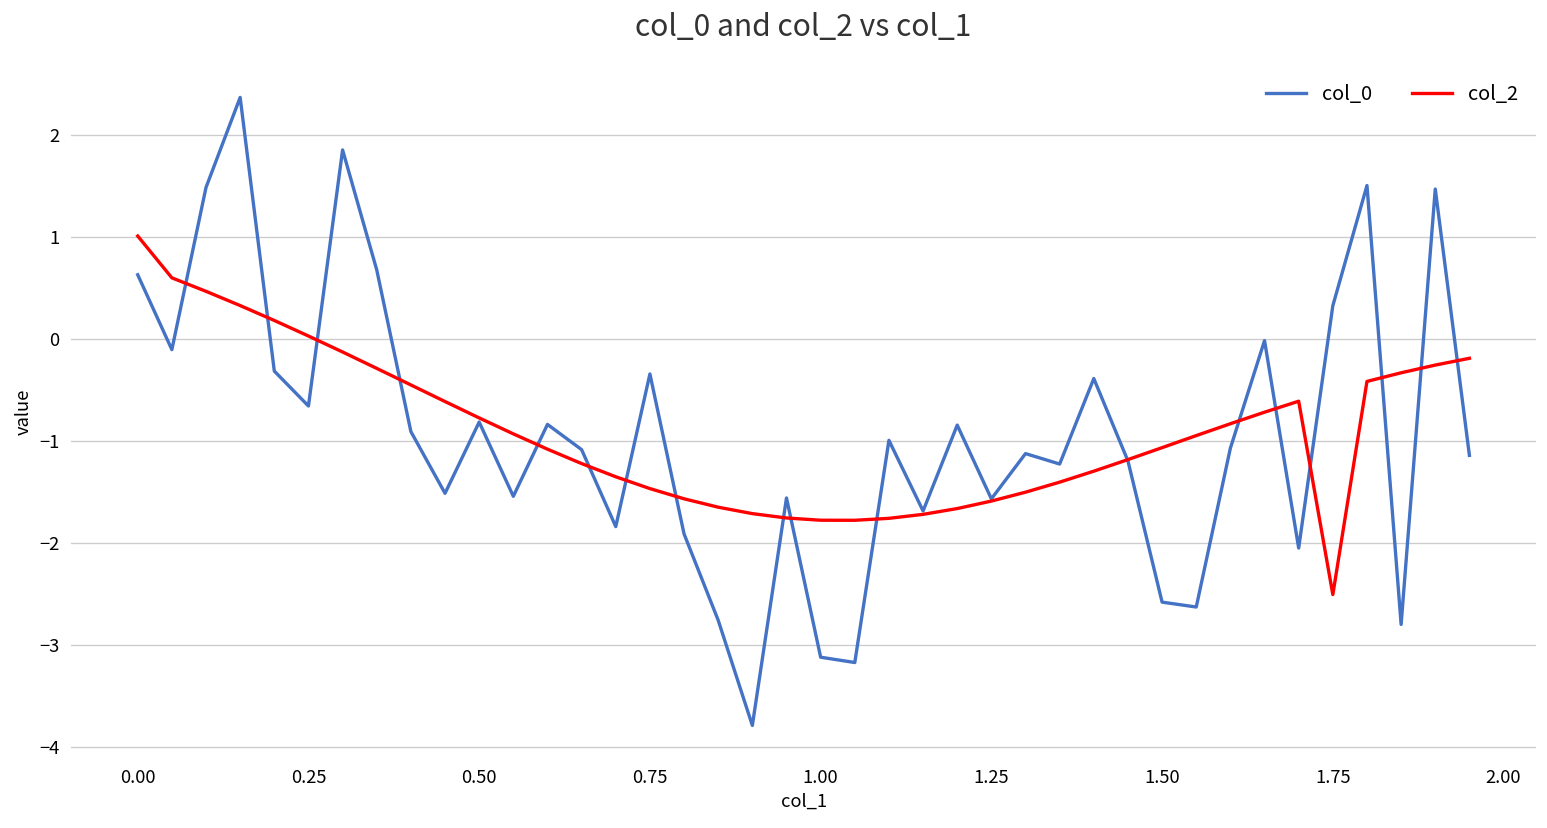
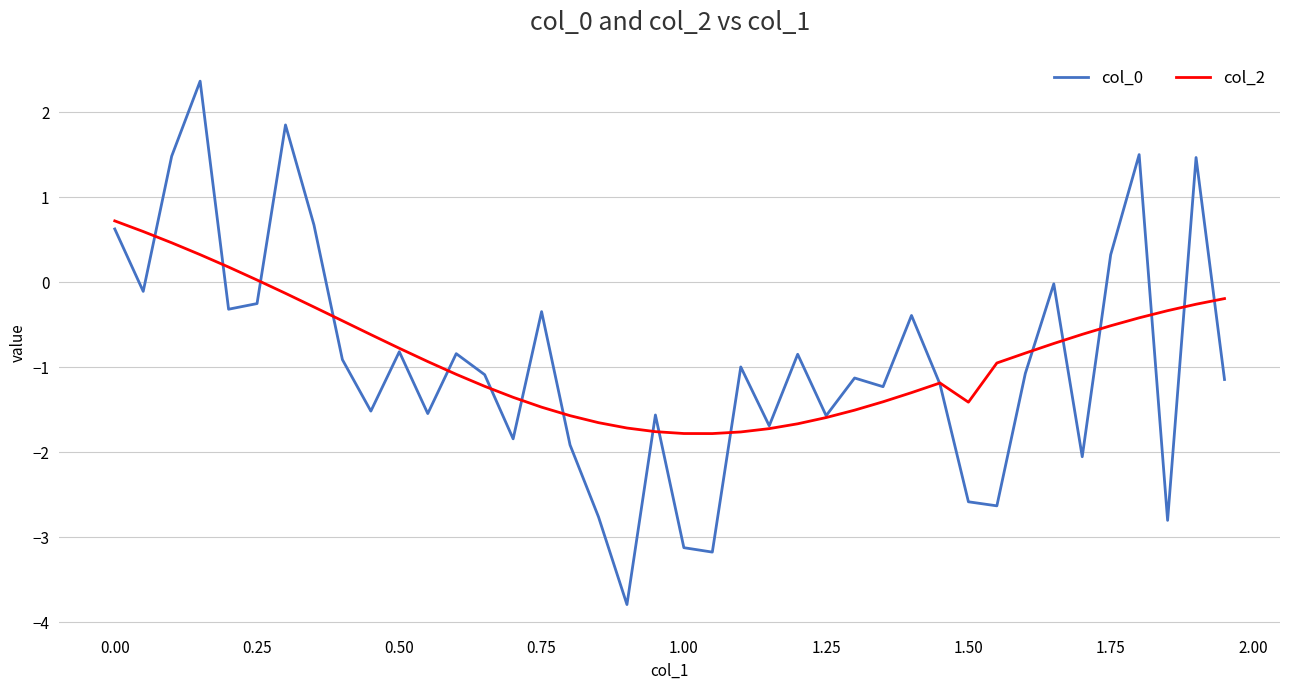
  {
    "col_0": {
      "0.00": 0.6,
-     "0.25": -0.7,
+     "0.25": -0.3,
      "0.50": -0.8,
      "0.75": -0.3,
      "1.00": -3.1,
      "1.50": -2.6,
      "1.75": 0.3
    },
    "col_2": {
-     "0.00": 1.0,
+     "0.00": 0.7,
      "0.25": 0.0,
      "0.50": -0.8,
      "0.75": -1.5,
      "1.00": -1.8,
-     "1.50": -1.1,
-     "1.75": -2.5
+     "1.50": -1.4,
+     "1.75": -0.5
    }
  }
